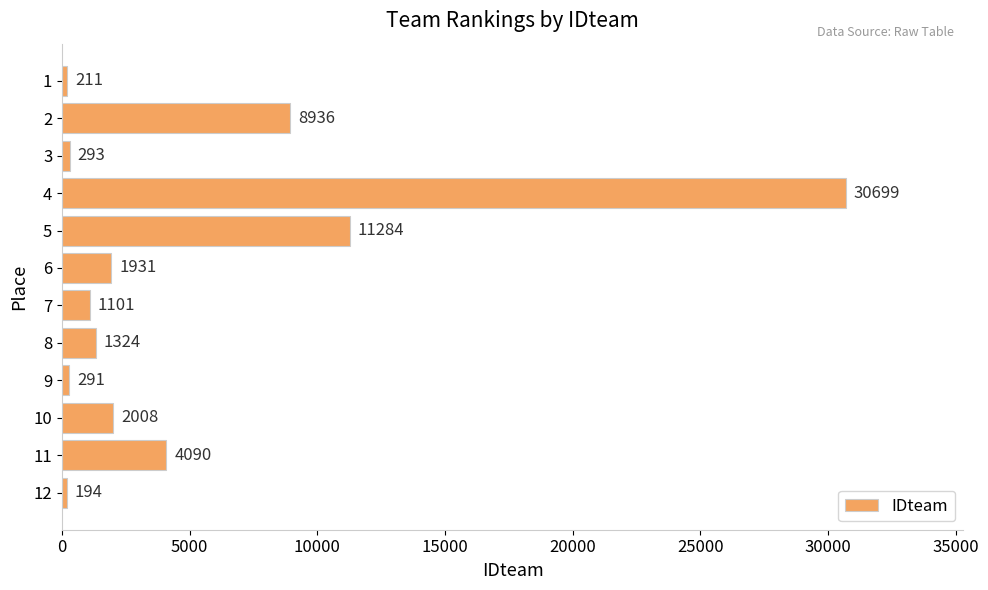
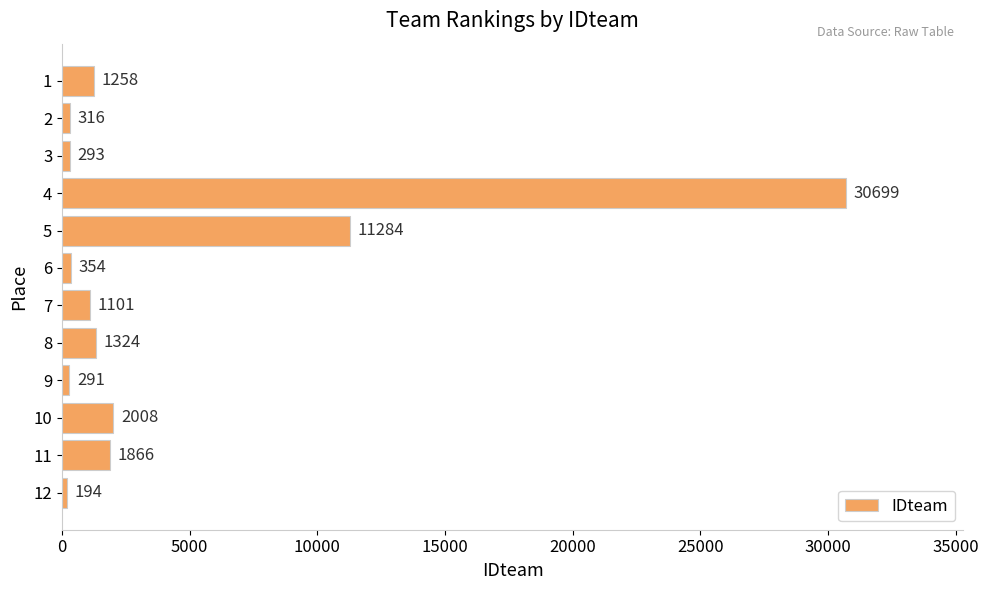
  {
-   "1": 211,
-   "2": 8936,
+   "1": 1258,
+   "2": 316,
    "3": 293,
    "4": 30699,
    "5": 11284,
-   "6": 1931,
+   "6": 354,
    "7": 1101,
    "8": 1324,
    "9": 291,
    "10": 2008,
-   "11": 4090,
+   "11": 1866,
    "12": 194
  }
